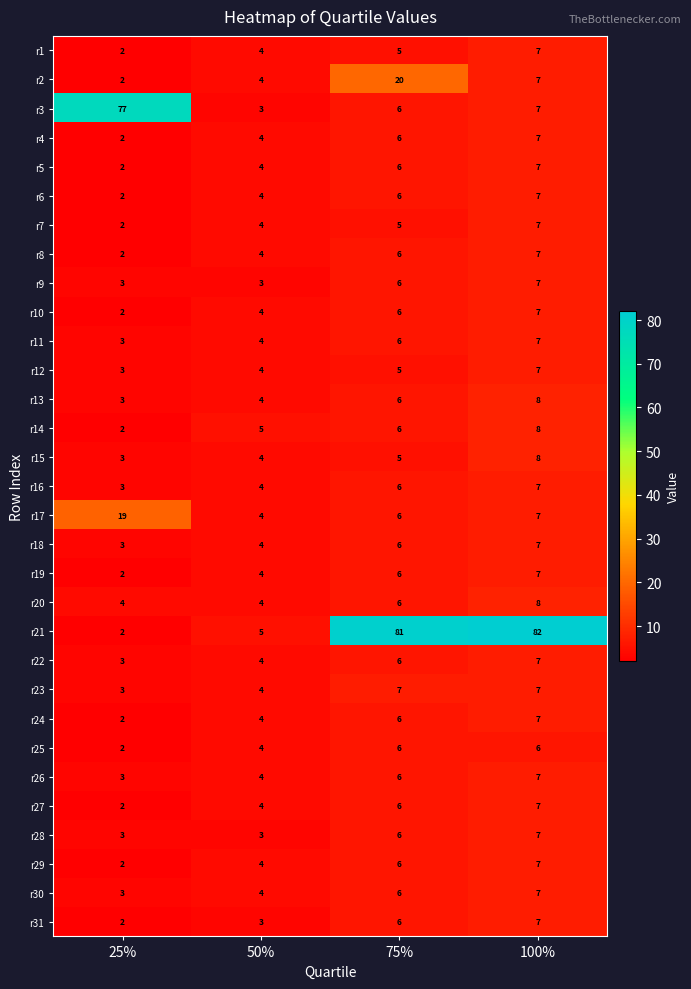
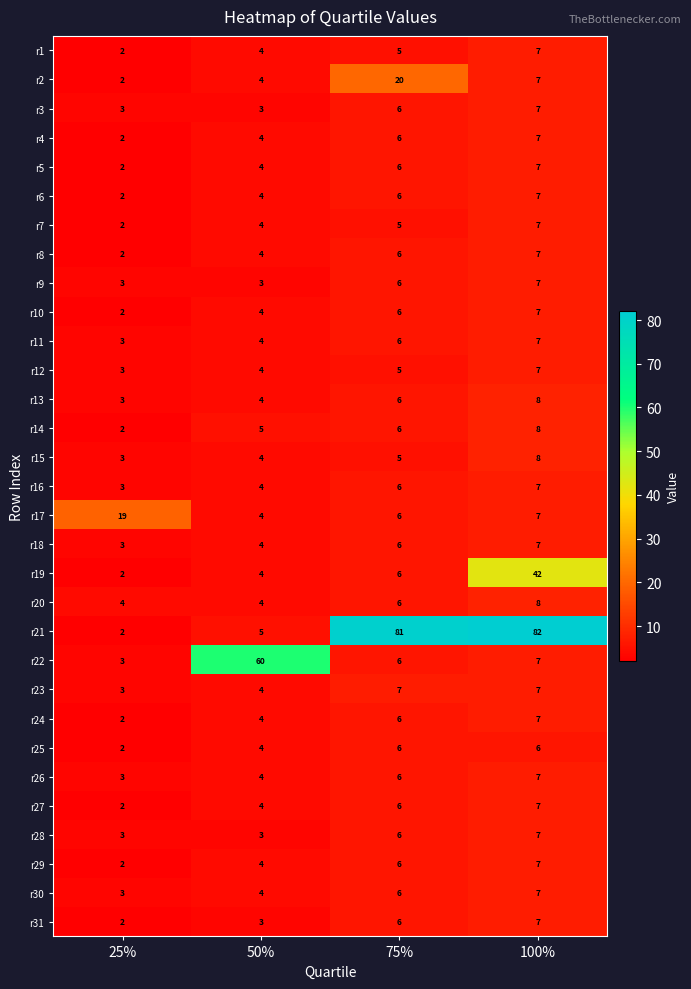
  {
    "r1": {
      "25%": 2,
      "50%": 4,
      "75%": 5,
      "100%": 7
    },
    "r2": {
      "25%": 2,
      "50%": 4,
      "75%": 20,
      "100%": 7
    },
    "r3": {
-     "25%": 77,
+     "25%": 3,
      "50%": 3,
      "75%": 6,
      "100%": 7
    },
    "r4": {
      "25%": 2,
      "50%": 4,
      "75%": 6,
      "100%": 7
    },
    "r5": {
      "25%": 2,
      "50%": 4,
      "75%": 6,
      "100%": 7
    },
    "r6": {
      "25%": 2,
      "50%": 4,
      "75%": 6,
      "100%": 7
    },
    "r7": {
      "25%": 2,
      "50%": 4,
      "75%": 5,
      "100%": 7
    },
    "r8": {
      "25%": 2,
      "50%": 4,
      "75%": 6,
      "100%": 7
    },
    "r9": {
      "25%": 3,
      "50%": 3,
      "75%": 6,
      "100%": 7
    },
    "r10": {
      "25%": 2,
      "50%": 4,
      "75%": 6,
      "100%": 7
    },
    "r11": {
      "25%": 3,
      "50%": 4,
      "75%": 6,
      "100%": 7
    },
    "r12": {
      "25%": 3,
      "50%": 4,
      "75%": 5,
      "100%": 7
    },
    "r13": {
      "25%": 3,
      "50%": 4,
      "75%": 6,
      "100%": 8
    },
    "r14": {
      "25%": 2,
      "50%": 5,
      "75%": 6,
      "100%": 8
    },
    "r15": {
      "25%": 3,
      "50%": 4,
      "75%": 5,
      "100%": 8
    },
    "r16": {
      "25%": 3,
      "50%": 4,
      "75%": 6,
      "100%": 7
    },
    "r17": {
      "25%": 19,
      "50%": 4,
      "75%": 6,
      "100%": 7
    },
    "r18": {
      "25%": 3,
      "50%": 4,
      "75%": 6,
      "100%": 7
    },
    "r19": {
      "25%": 2,
      "50%": 4,
      "75%": 6,
-     "100%": 7
+     "100%": 42
    },
    "r20": {
      "25%": 4,
      "50%": 4,
      "75%": 6,
      "100%": 8
    },
    "r21": {
      "25%": 2,
      "50%": 5,
      "75%": 81,
      "100%": 82
    },
    "r22": {
      "25%": 3,
-     "50%": 4,
+     "50%": 60,
      "75%": 6,
      "100%": 7
    },
    "r23": {
      "25%": 3,
      "50%": 4,
      "75%": 7,
      "100%": 7
    },
    "r24": {
      "25%": 2,
      "50%": 4,
      "75%": 6,
      "100%": 7
    },
    "r25": {
      "25%": 2,
      "50%": 4,
      "75%": 6,
      "100%": 6
    },
    "r26": {
      "25%": 3,
      "50%": 4,
      "75%": 6,
      "100%": 7
    },
    "r27": {
      "25%": 2,
      "50%": 4,
      "75%": 6,
      "100%": 7
    },
    "r28": {
      "25%": 3,
      "50%": 3,
      "75%": 6,
      "100%": 7
    },
    "r29": {
      "25%": 2,
      "50%": 4,
      "75%": 6,
      "100%": 7
    },
    "r30": {
      "25%": 3,
      "50%": 4,
      "75%": 6,
      "100%": 7
    },
    "r31": {
      "25%": 2,
      "50%": 3,
      "75%": 6,
      "100%": 7
    }
  }
